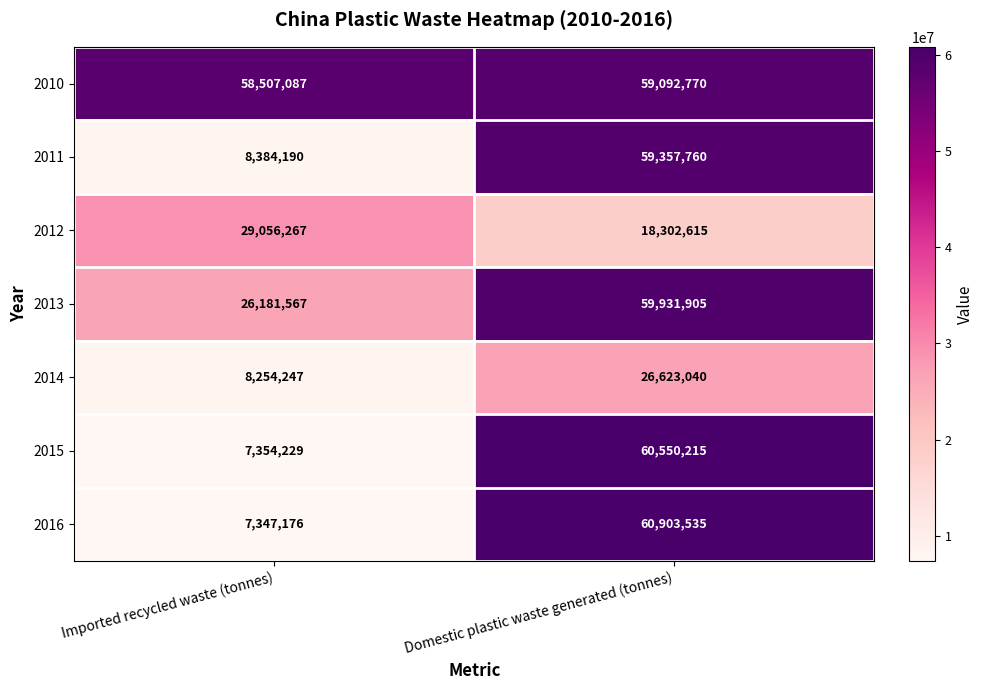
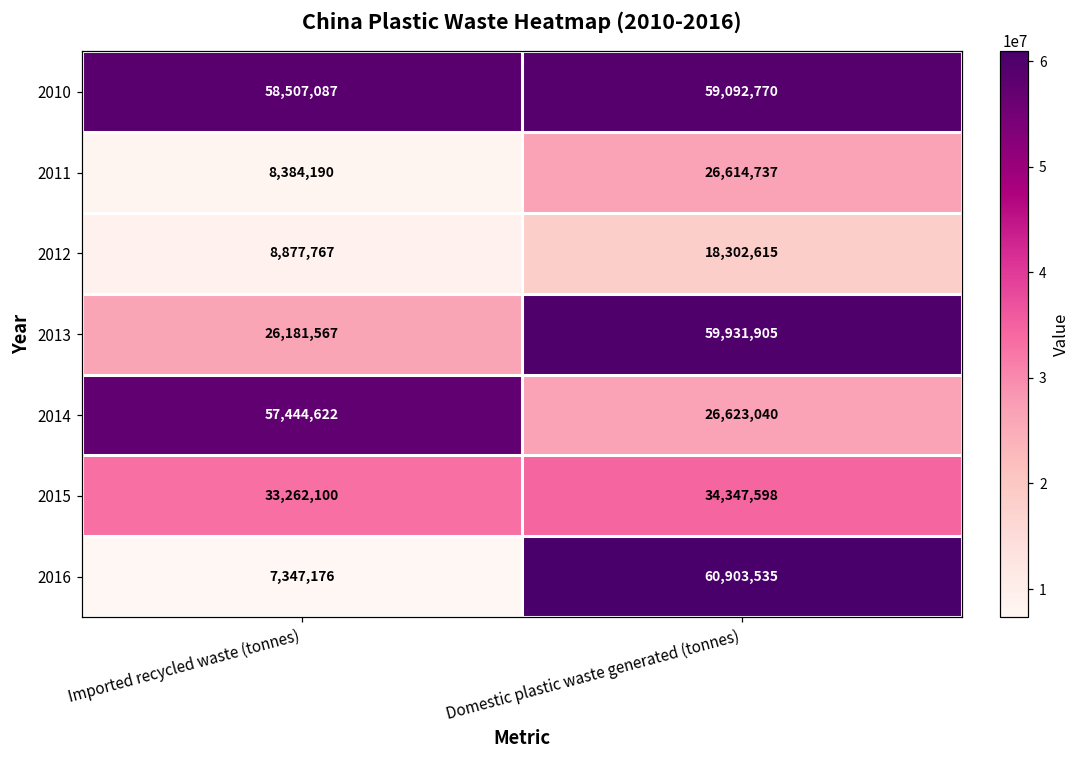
  {
    "2010": {
      "Imported recycled waste (tonnes)": "58,507,087",
      "Domestic plastic waste generated (tonnes)": "59,092,770"
    },
    "2011": {
      "Imported recycled waste (tonnes)": "8,384,190",
-     "Domestic plastic waste generated (tonnes)": "59,357,760"
+     "Domestic plastic waste generated (tonnes)": "26,614,737"
    },
    "2012": {
-     "Imported recycled waste (tonnes)": "29,056,267",
+     "Imported recycled waste (tonnes)": "8,877,767",
      "Domestic plastic waste generated (tonnes)": "18,302,615"
    },
    "2013": {
      "Imported recycled waste (tonnes)": "26,181,567",
      "Domestic plastic waste generated (tonnes)": "59,931,905"
    },
    "2014": {
-     "Imported recycled waste (tonnes)": "8,254,247",
+     "Imported recycled waste (tonnes)": "57,444,622",
      "Domestic plastic waste generated (tonnes)": "26,623,040"
    },
    "2015": {
-     "Imported recycled waste (tonnes)": "7,354,229",
-     "Domestic plastic waste generated (tonnes)": "60,550,215"
+     "Imported recycled waste (tonnes)": "33,262,100",
+     "Domestic plastic waste generated (tonnes)": "34,347,598"
    },
    "2016": {
      "Imported recycled waste (tonnes)": "7,347,176",
      "Domestic plastic waste generated (tonnes)": "60,903,535"
    }
  }
